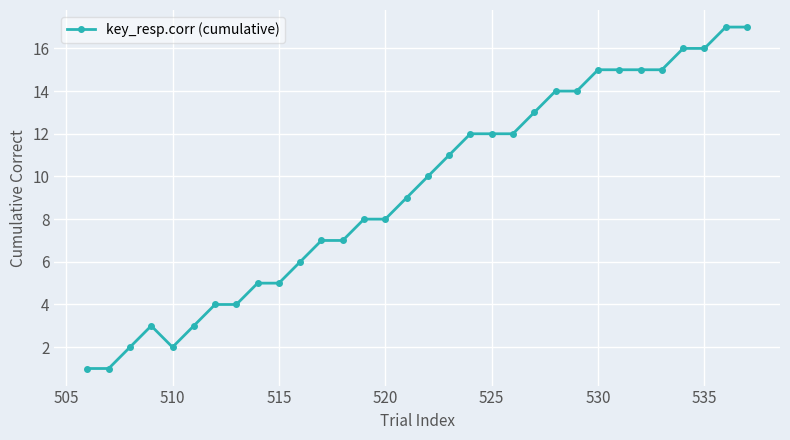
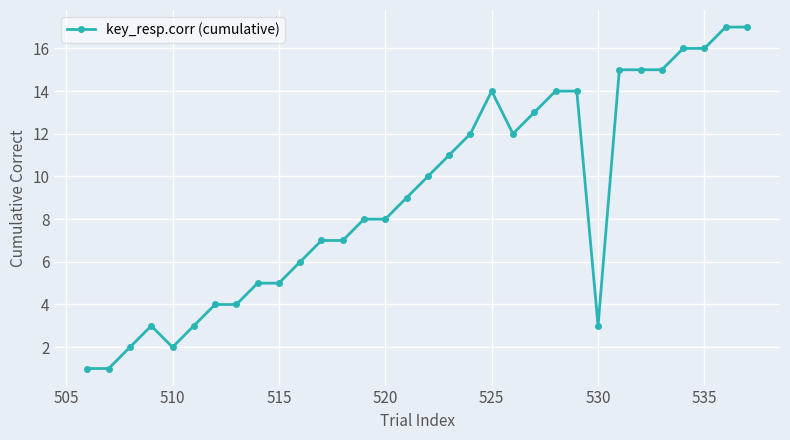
  {
    "510": 2,
    "515": 5,
    "520": 8,
-   "525": 12,
-   "530": 15,
+   "525": 14,
+   "530": 3,
    "535": 16
  }
